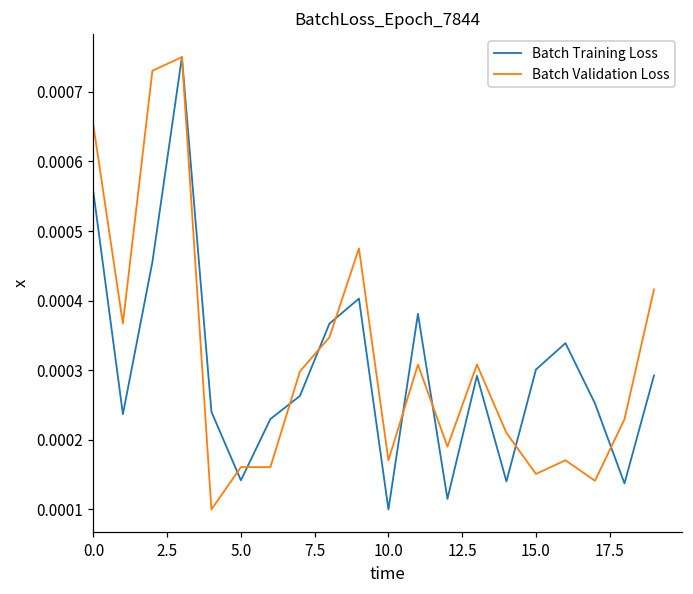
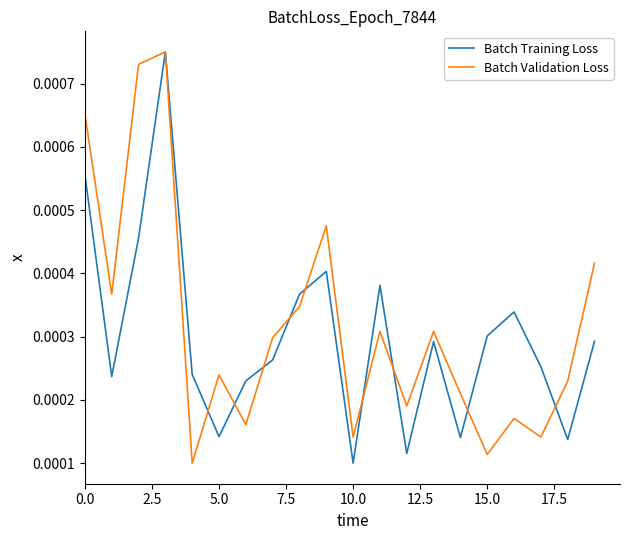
  {
    "Batch Training Loss": {
      "0.0": 0.00056,
      "5.0": 0.00014,
      "10.0": 0.00010,
      "15.0": 0.00030
    },
    "Batch Validation Loss": {
      "0.0": 0.00065,
-     "5.0": 0.00016,
-     "10.0": 0.00017,
-     "15.0": 0.00015
+     "5.0": 0.00024,
+     "10.0": 0.00014,
+     "15.0": 0.00011
    }
  }
